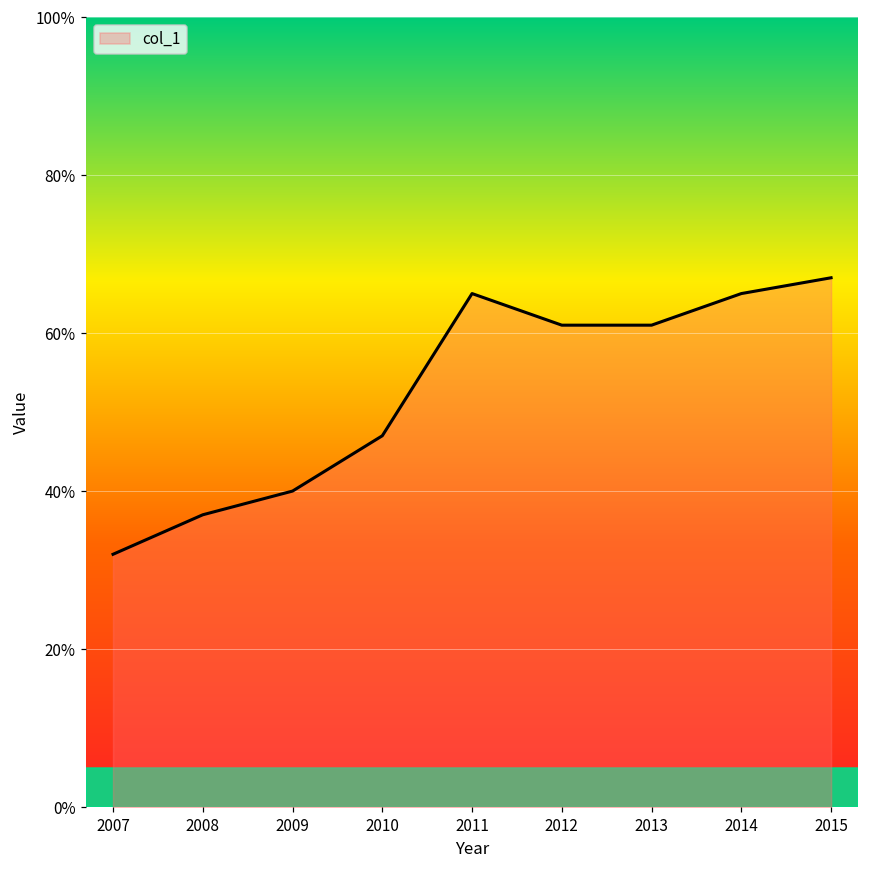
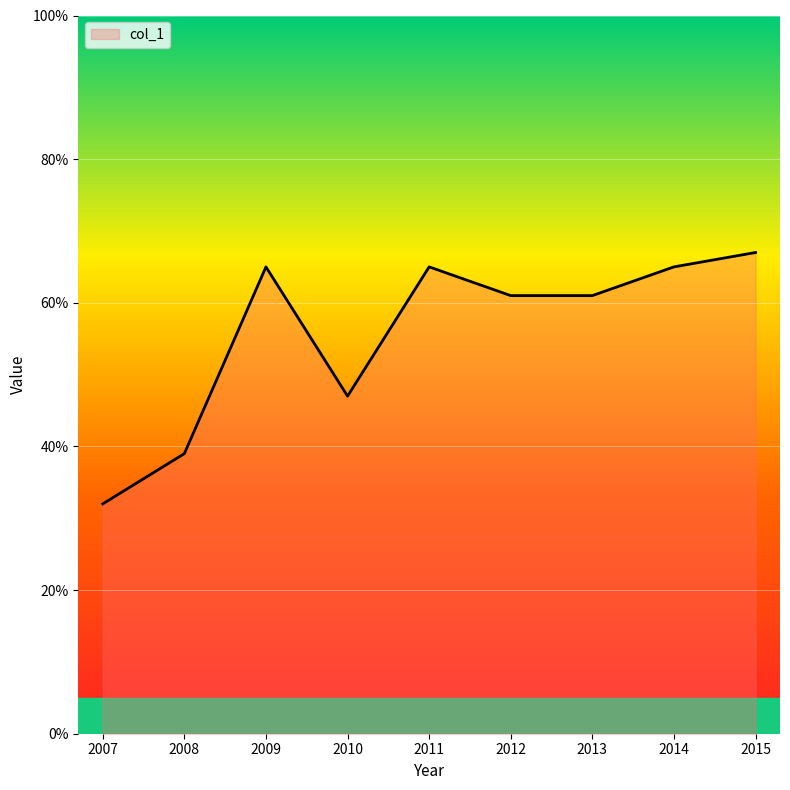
  {
    "2007": "32%",
-   "2008": "37%",
-   "2009": "40%",
+   "2008": "39%",
+   "2009": "65%",
    "2010": "47%",
    "2011": "65%",
    "2012": "61%",
    "2013": "61%",
    "2014": "65%",
    "2015": "67%"
  }
